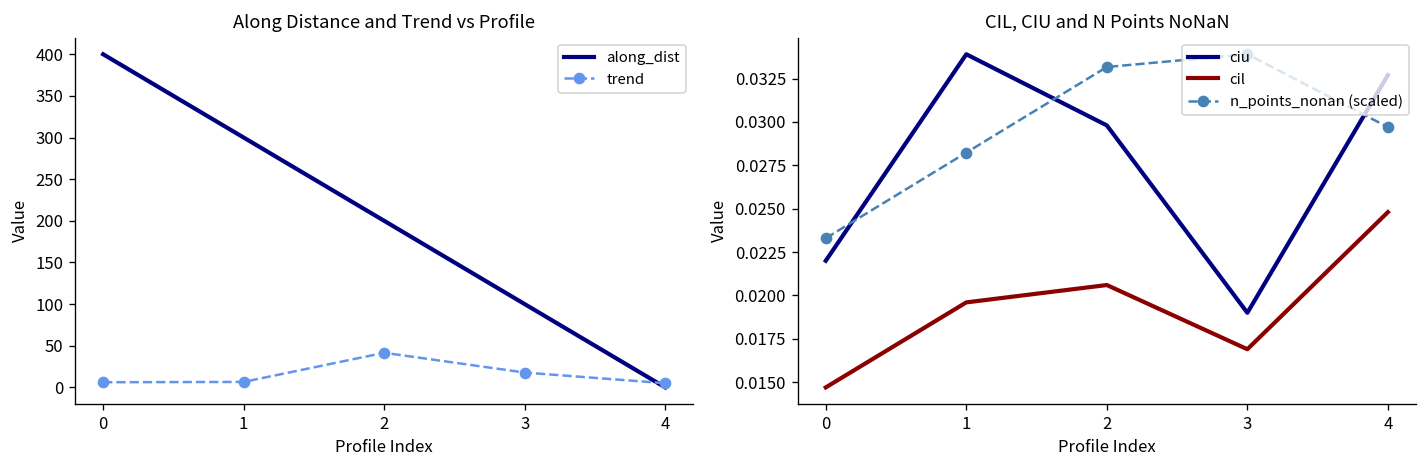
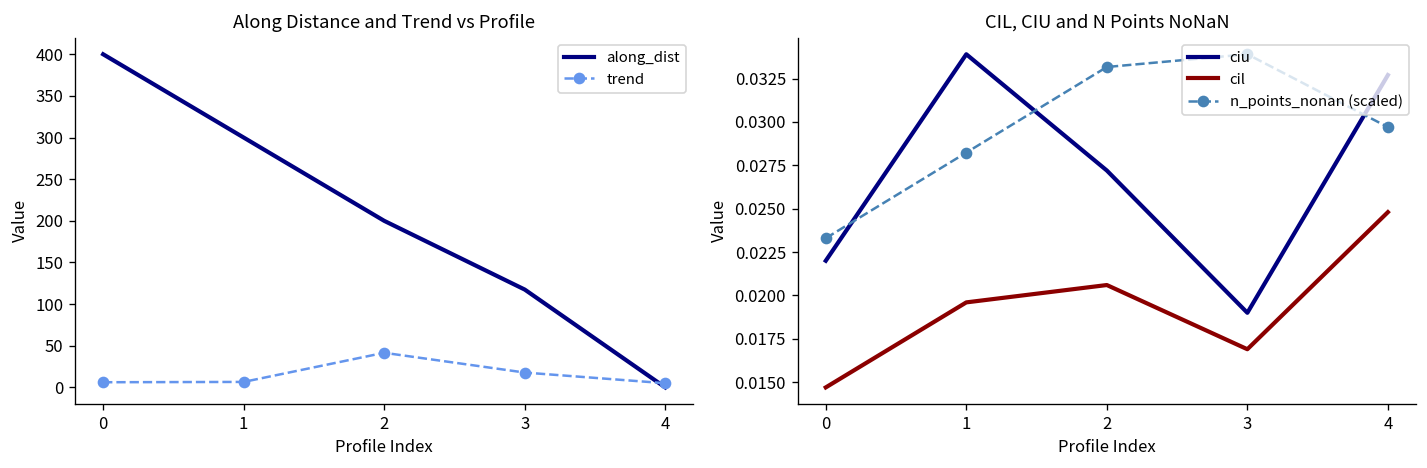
  {
    "Along Distance and Trend vs Profile": {
      "along_dist": {
        "0": 400,
        "1": 300,
        "2": 200,
-       "3": 100,
+       "3": 120,
        "4": 0
      },
      "trend": {
        "0": 10,
        "1": 10,
        "2": 40,
        "3": 20,
        "4": 10
      }
    },
    "CIL, CIU and N Points NoNaN": {
      "ciu": {
        "0": 0.0220,
        "1": 0.0339,
-       "2": 0.0298,
+       "2": 0.0272,
        "3": 0.0190
      },
      "cil": {
        "0": 0.0147,
        "1": 0.0196,
        "2": 0.0206,
        "3": 0.0169,
        "4": 0.0248
      },
      "n_points_nonan (scaled)": {
        "0": 0.0233,
        "1": 0.0282,
        "2": 0.0332,
        "4": 0.0297
      }
    }
  }
